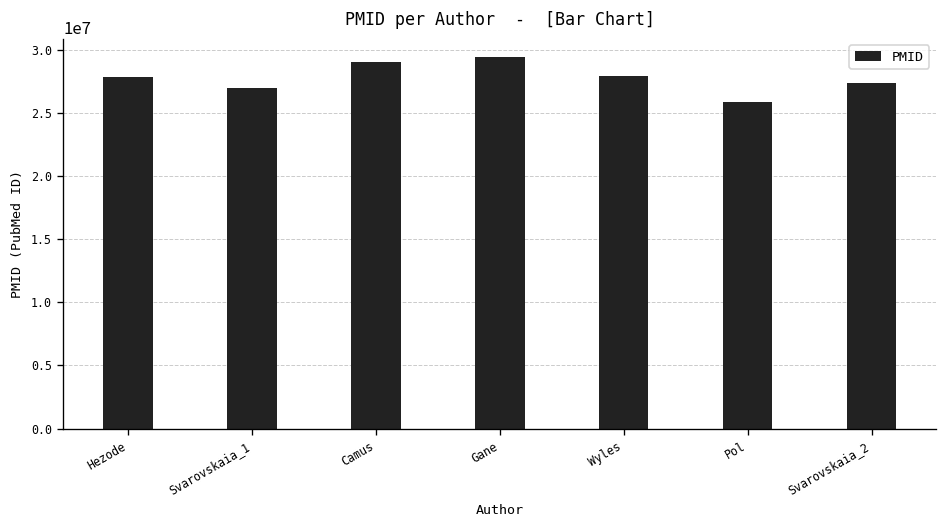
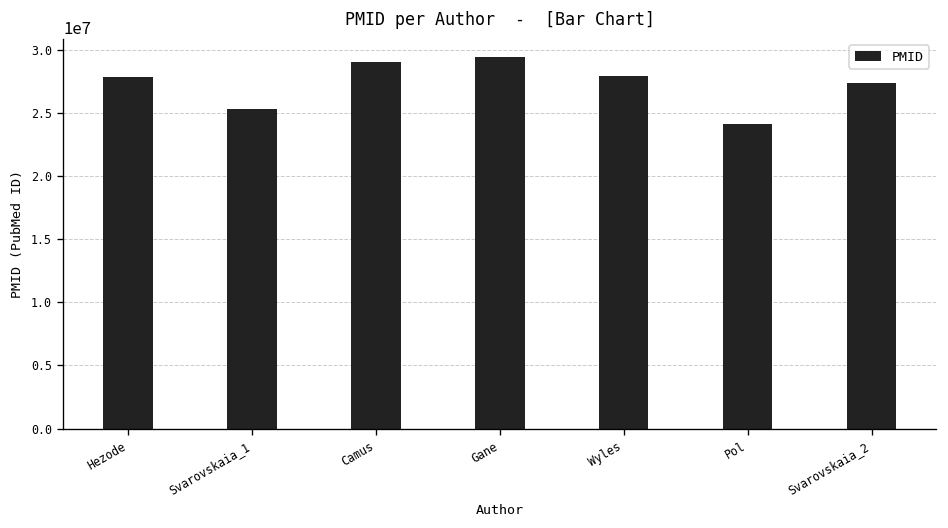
  {
    "Hezode": 27900000,
-   "Svarovskaia_1": 26900000,
+   "Svarovskaia_1": 25300000,
    "Camus": 29000000,
    "Gane": 29400000,
    "Wyles": 27900000,
-   "Pol": 25800000,
+   "Pol": 24100000,
    "Svarovskaia_2": 27400000
  }
